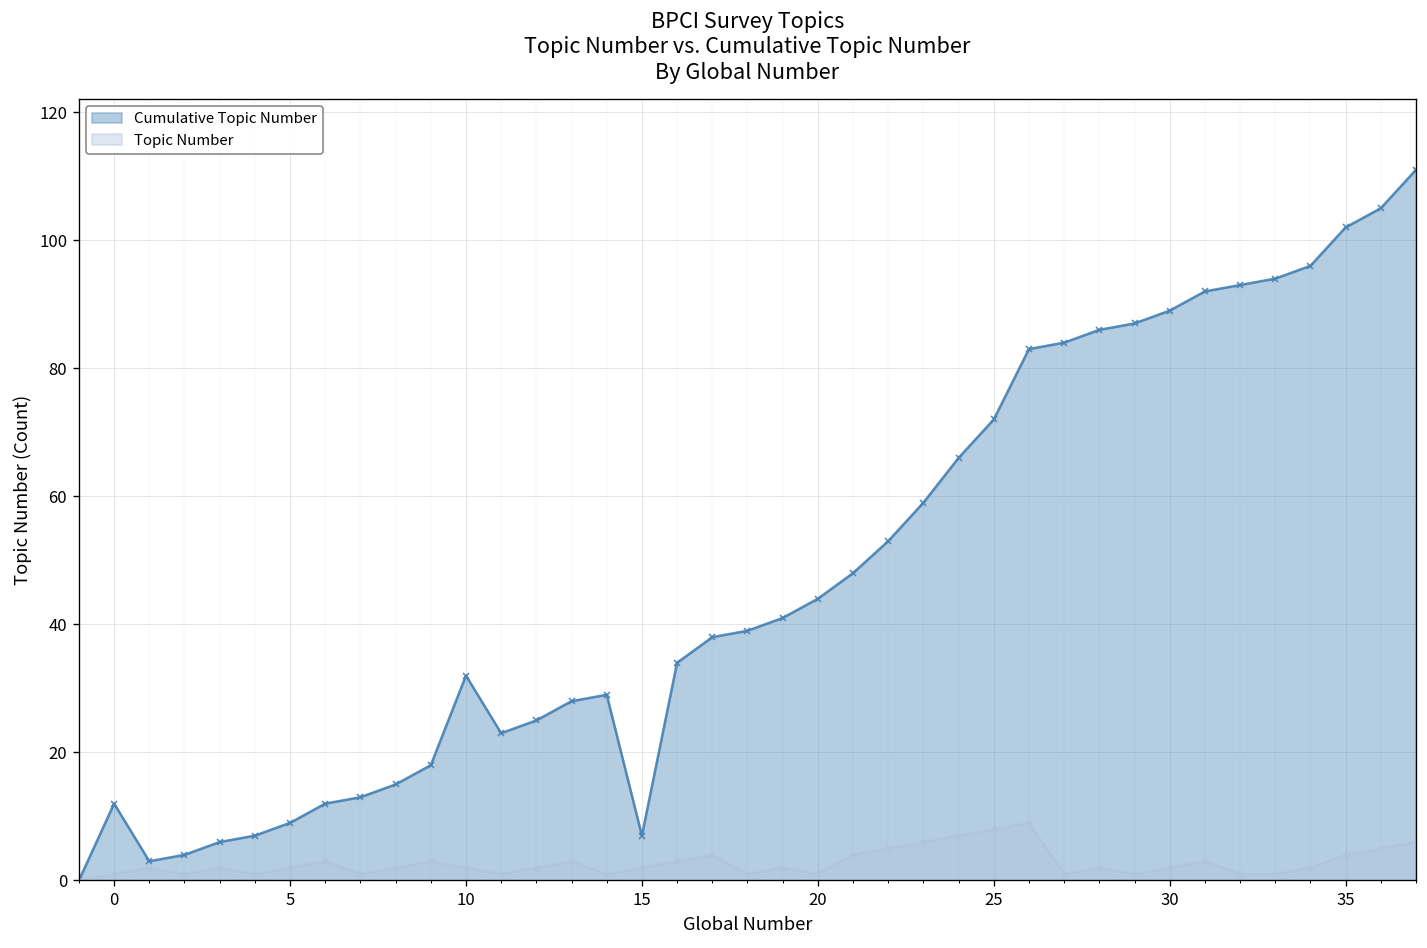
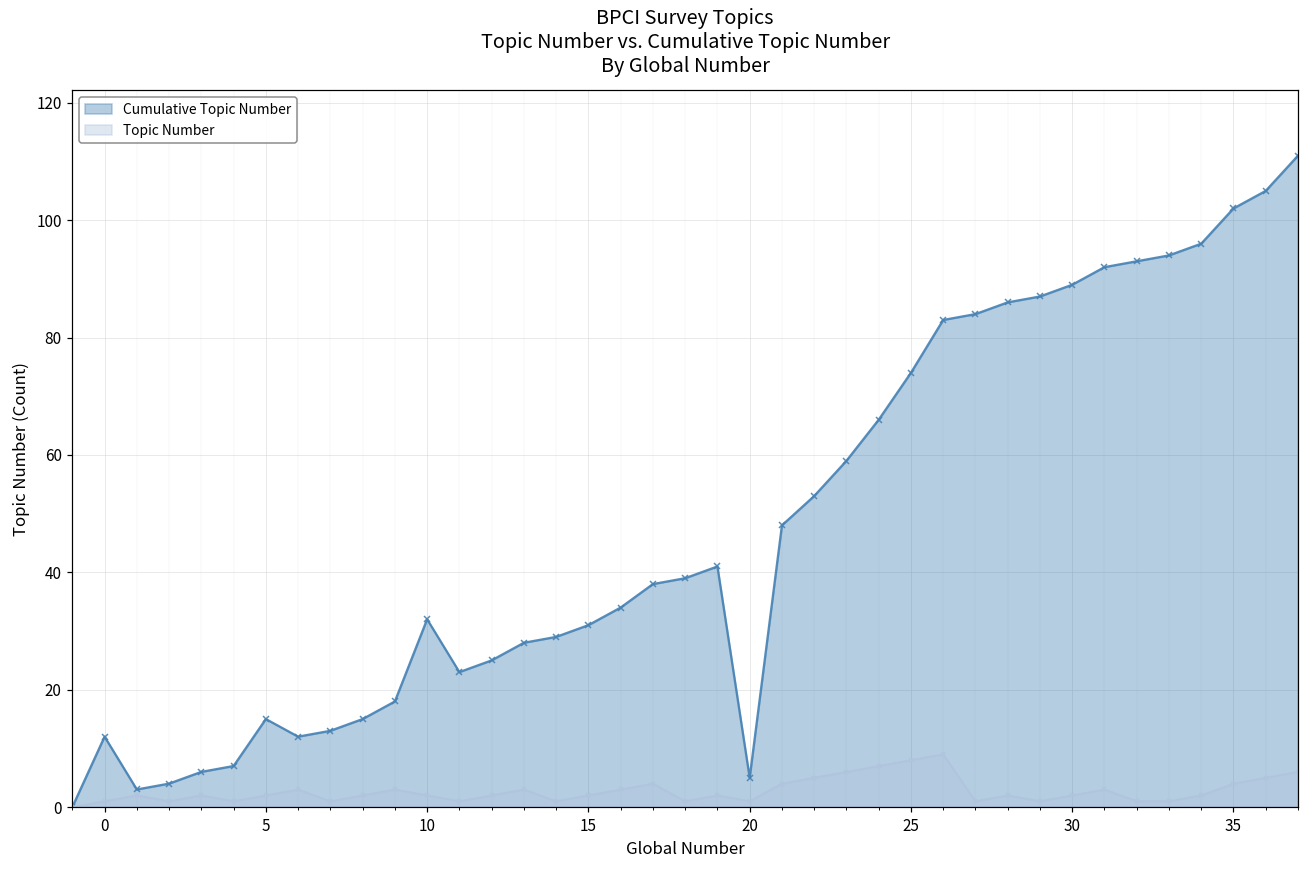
  {
    "Cumulative Topic Number": {
      "0": 12,
-     "5": 9,
+     "5": 15,
      "10": 32,
-     "15": 7,
-     "20": 44,
-     "25": 72,
+     "15": 31,
+     "20": 5,
+     "25": 74,
      "30": 89,
      "35": 102
    },
    "Topic Number": {
      "0": 1,
      "5": 2,
      "10": 2,
      "15": 2,
      "20": 1,
      "25": 8,
      "30": 2,
      "35": 4
    }
  }
